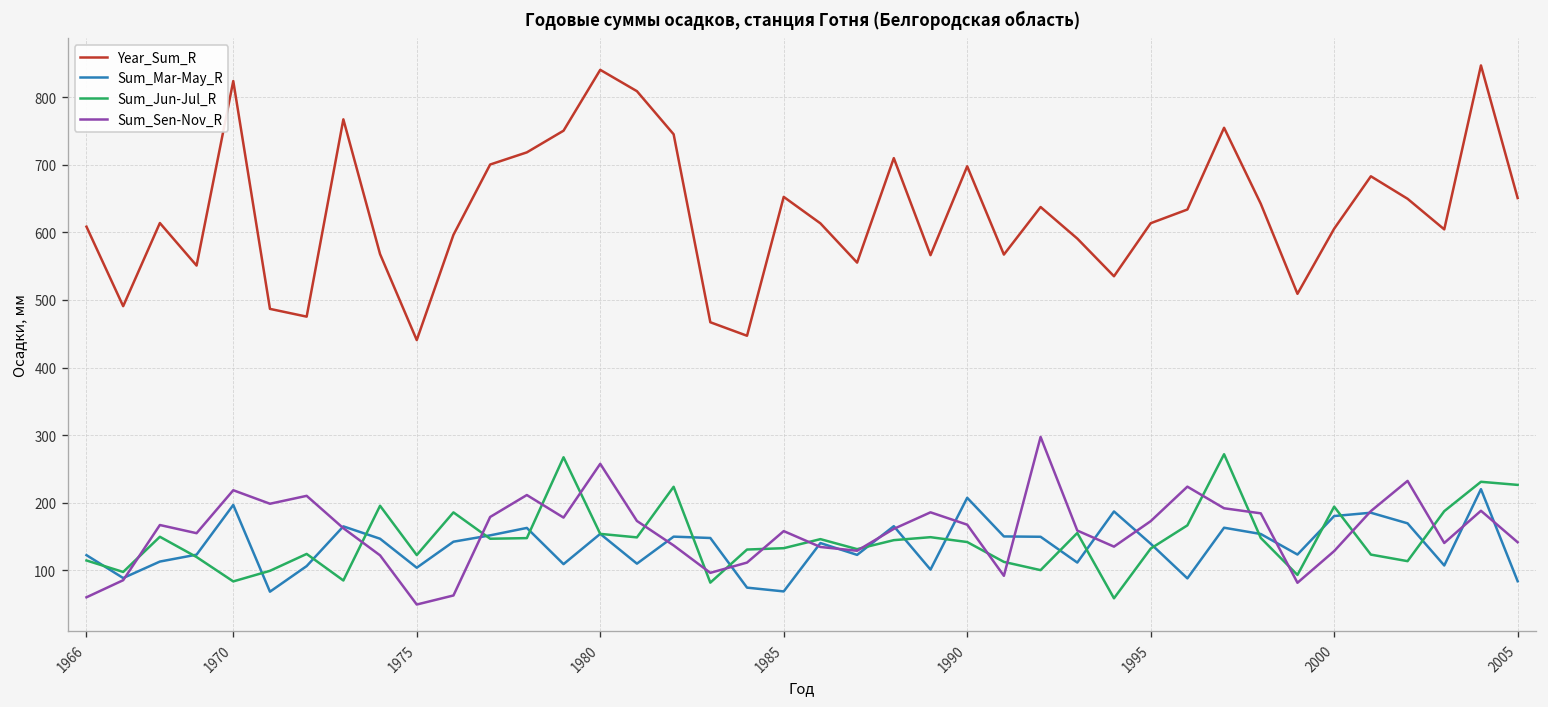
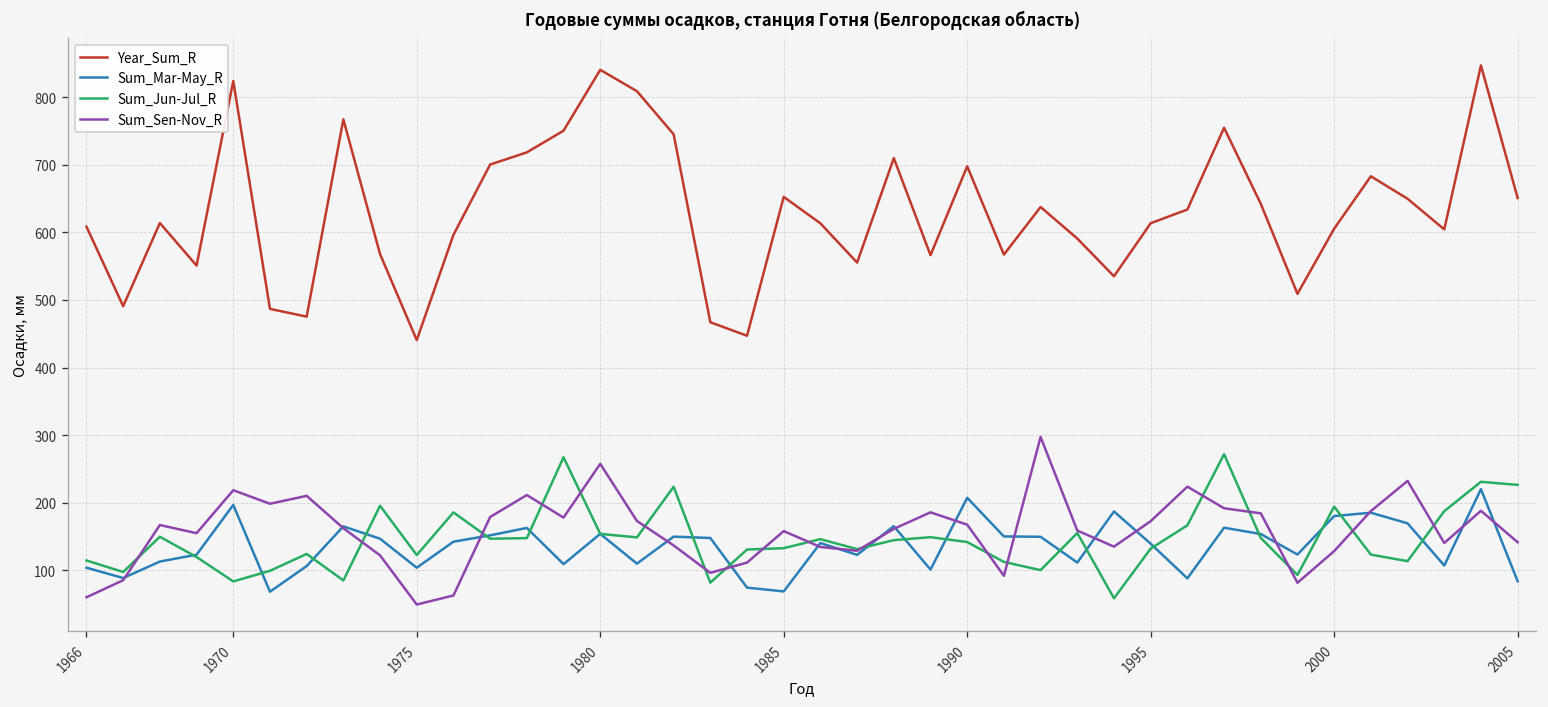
  {
    "Year_Sum_R": {
      "1966": 610,
      "1970": 820,
      "1975": 440,
      "1980": 840,
      "1985": 650,
      "1990": 700,
      "1995": 610,
      "2000": 610,
      "2005": 650
    },
    "Sum_Mar-May_R": {
-     "1966": 120,
+     "1966": 100,
      "1970": 200,
      "1975": 100,
      "1985": 70,
      "1990": 210,
      "1995": 140,
      "2000": 180,
      "2005": 80
    },
    "Sum_Jun-Jul_R": {
      "1966": 110,
      "1970": 80,
      "1975": 120,
      "1985": 130,
      "1990": 140,
      "1995": 130,
      "2000": 190,
      "2005": 230
    },
    "Sum_Sen-Nov_R": {
      "1966": 60,
      "1970": 220,
      "1975": 50,
      "1980": 260,
      "1985": 160,
      "1990": 170,
      "1995": 170,
      "2000": 130,
      "2005": 140
    }
  }
